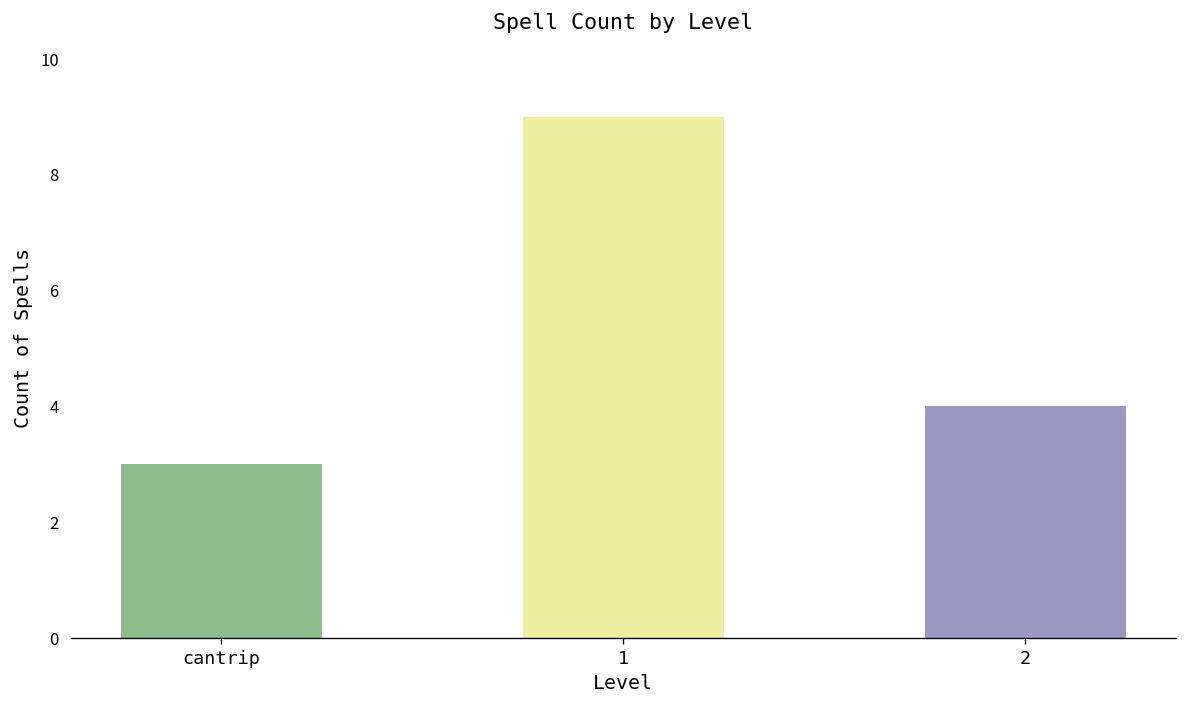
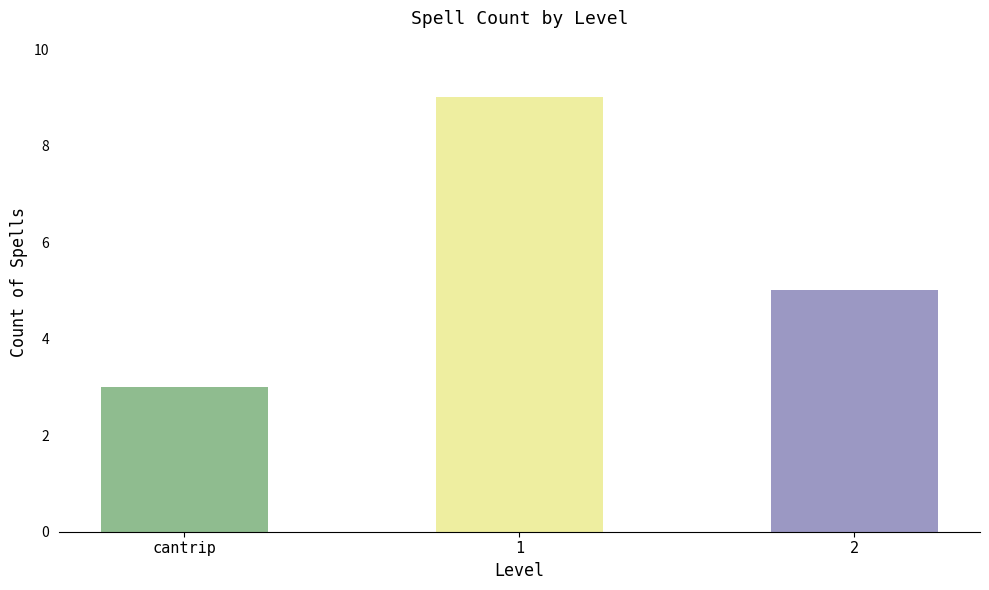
  {
    "cantrip": 3,
    "1": 9,
-   "2": 4
+   "2": 5
  }
